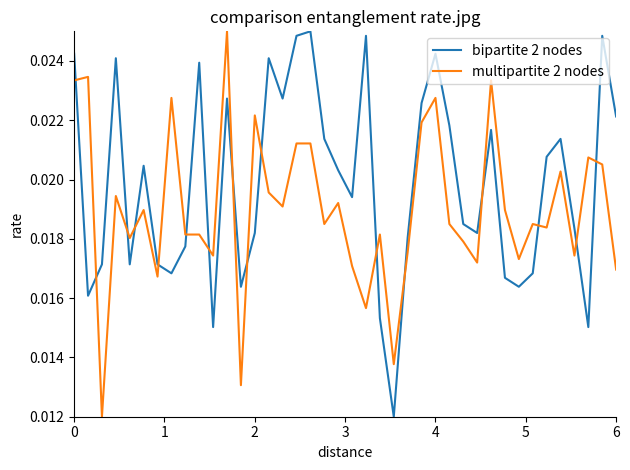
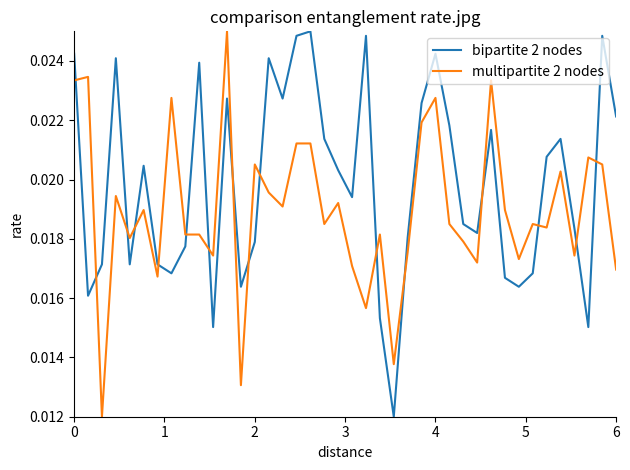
  {
    "bipartite 2 nodes": {
      "0": 0.0242,
-     "2": 0.0182,
+     "2": 0.0179,
      "6": 0.0221
    },
    "multipartite 2 nodes": {
      "0": 0.0233,
-     "2": 0.0222,
+     "2": 0.0205,
      "4": 0.0228,
      "6": 0.0170
    }
  }
